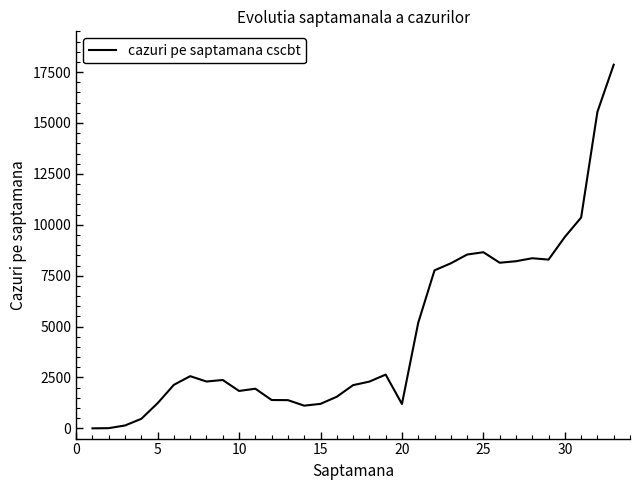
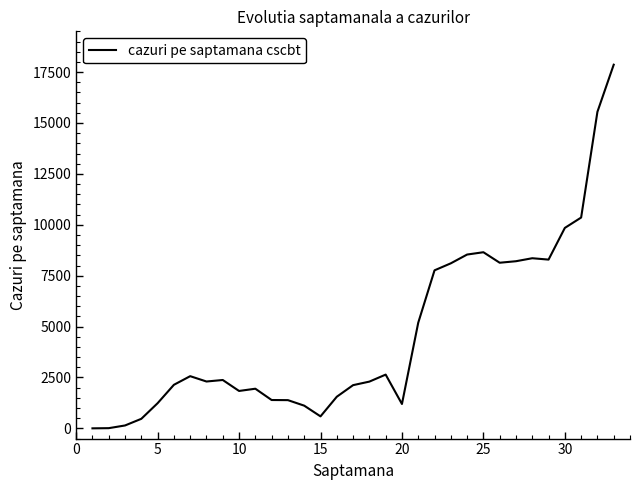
  {
    "5": 1200,
    "10": 1800,
-   "15": 1200,
+   "15": 600,
    "20": 1200,
    "25": 8700,
-   "30": 9400
+   "30": 9800
  }
